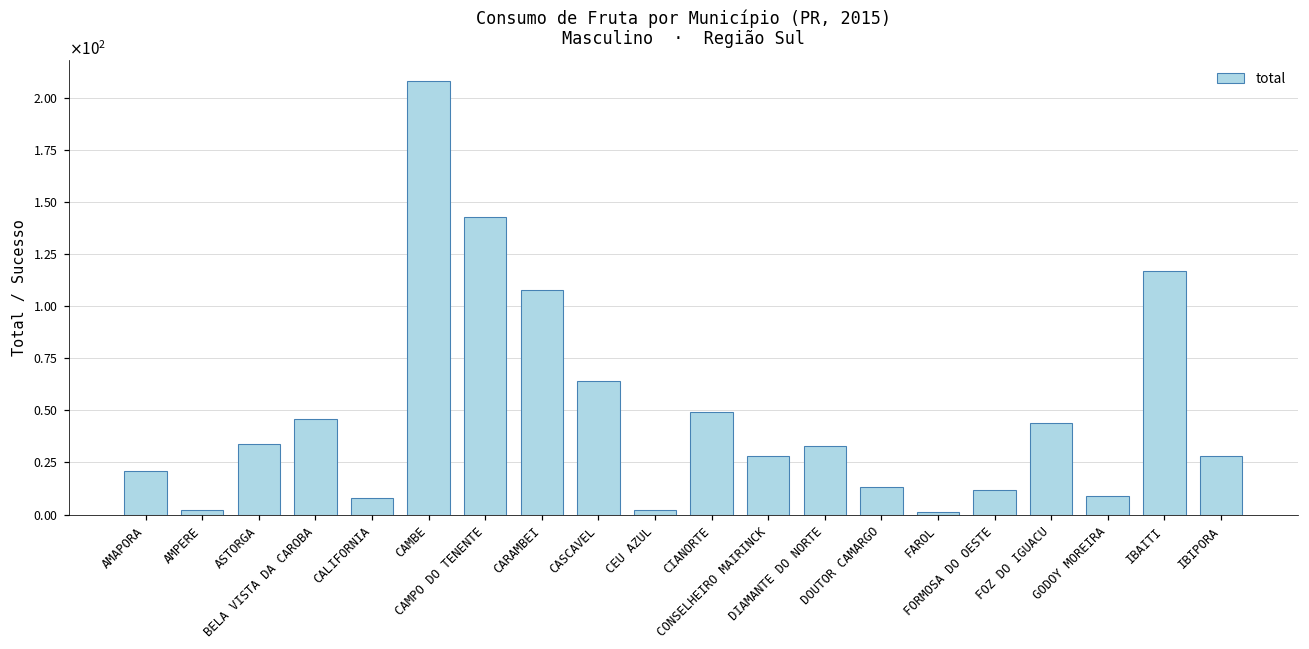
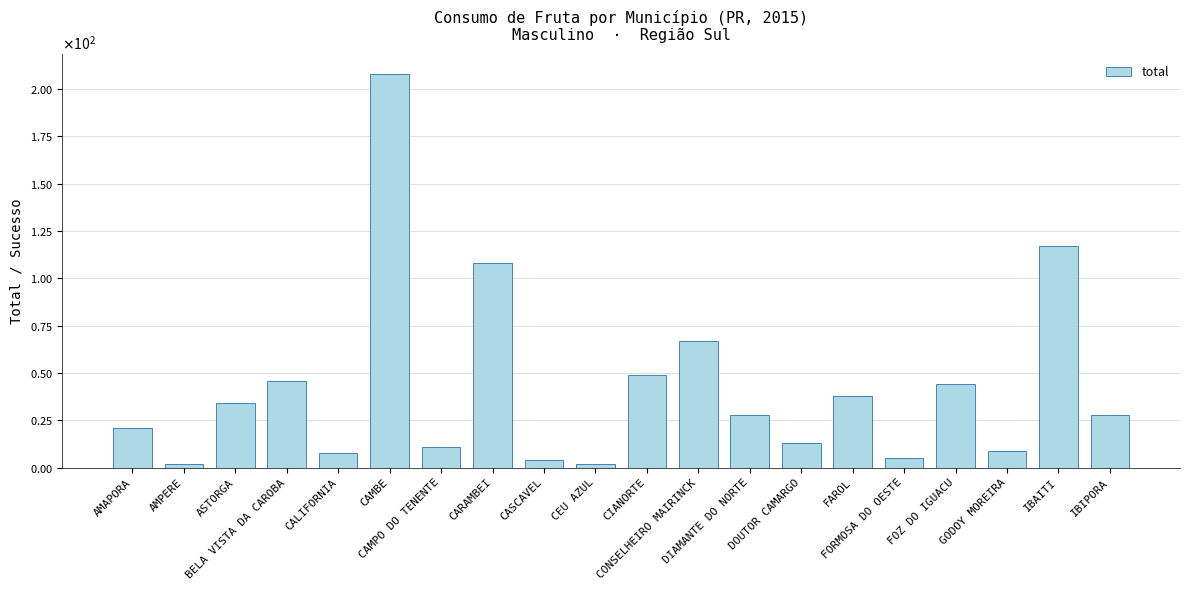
  {
    "AMAPORA": 21,
    "AMPERE": 2,
    "ASTORGA": 34,
    "BELA VISTA DA CAROBA": 46,
    "CALIFORNIA": 8,
    "CAMBE": 208,
-   "CAMPO DO TENENTE": 143,
+   "CAMPO DO TENENTE": 11,
    "CARAMBEI": 108,
-   "CASCAVEL": 64,
+   "CASCAVEL": 4,
    "CEU AZUL": 2,
    "CIANORTE": 49,
-   "CONSELHEIRO MAIRINCK": 28,
-   "DIAMANTE DO NORTE": 33,
+   "CONSELHEIRO MAIRINCK": 67,
+   "DIAMANTE DO NORTE": 28,
    "DOUTOR CAMARGO": 13,
-   "FAROL": 1,
-   "FORMOSA DO OESTE": 12,
+   "FAROL": 38,
+   "FORMOSA DO OESTE": 5,
    "FOZ DO IGUACU": 44,
    "GODOY MOREIRA": 9,
    "IBAITI": 117,
    "IBIPORA": 28
  }
